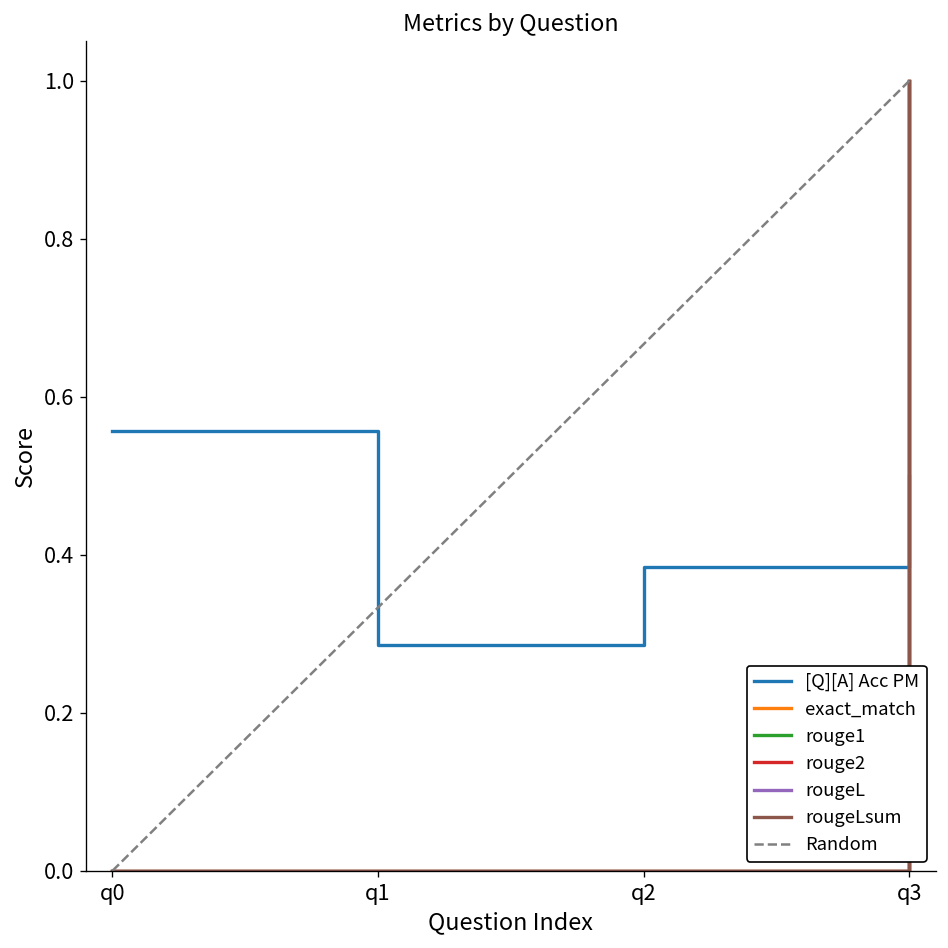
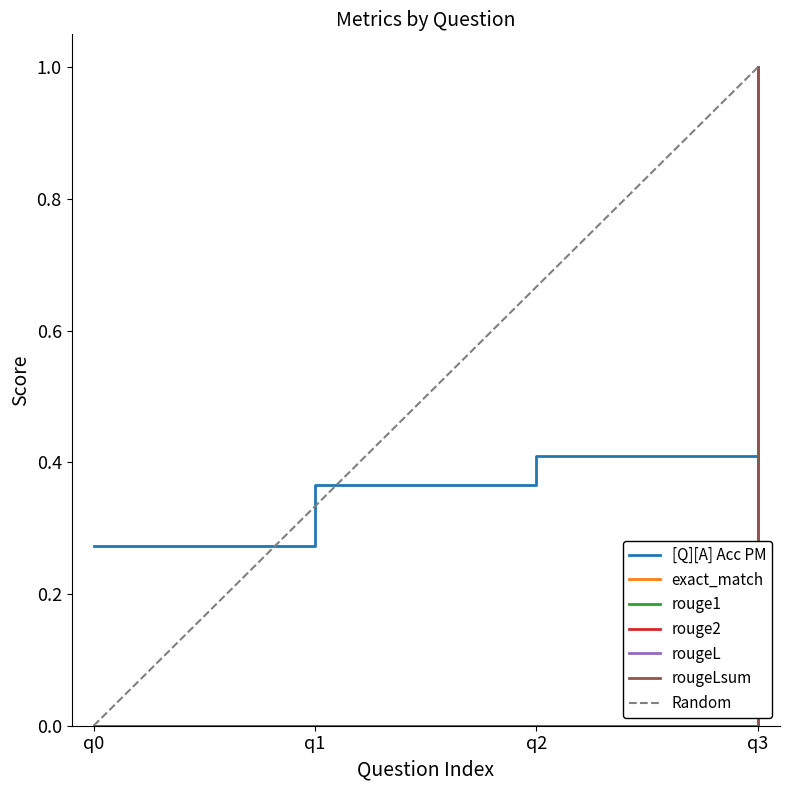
  {
    "[Q][A] Acc PM": {
-     "q0": 0.56,
-     "q1": 0.29,
-     "q2": 0.38,
+     "q0": 0.27,
+     "q1": 0.36,
+     "q2": 0.41,
      "q3": 0.50
    },
    "rougeLsum": {
      "q1": 0.00,
      "q2": 0.00
    }
  }
